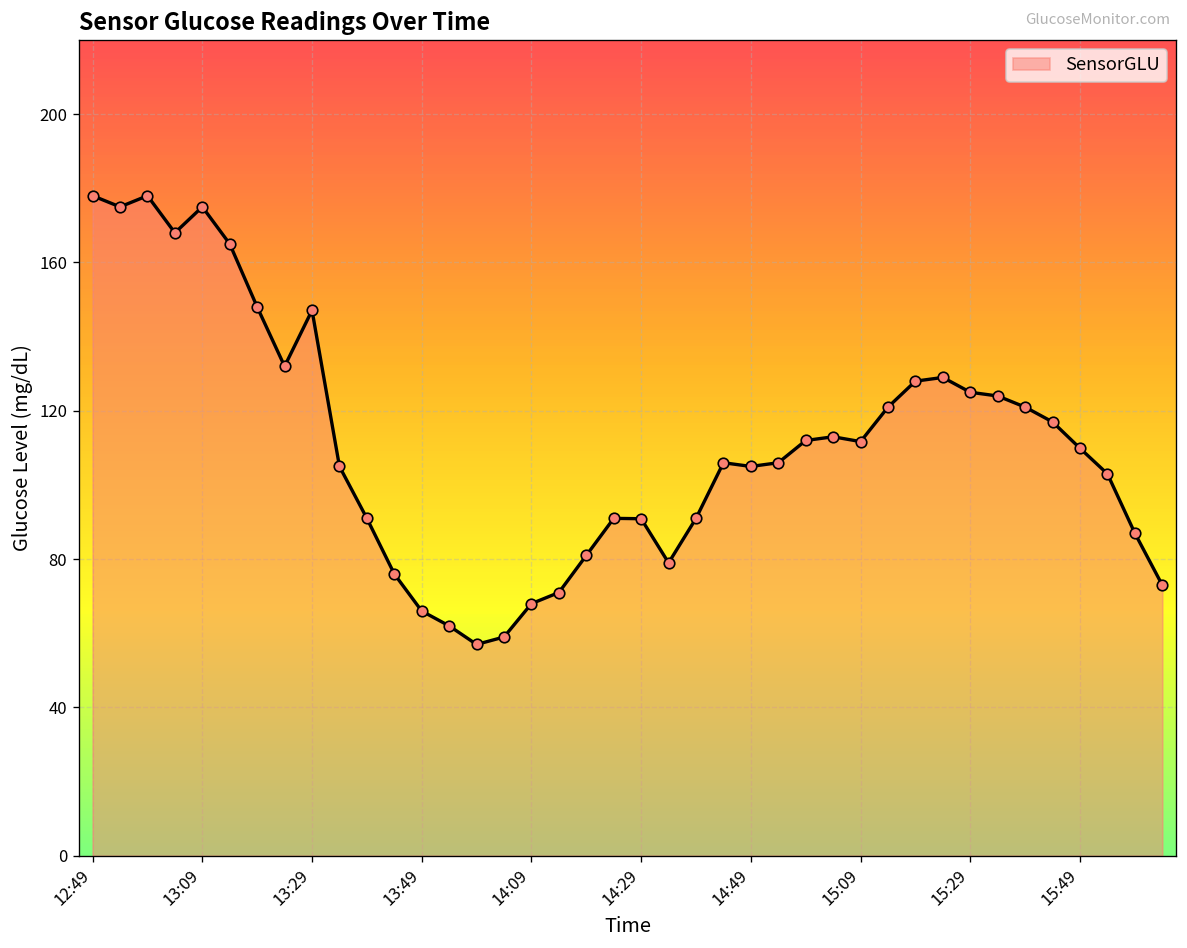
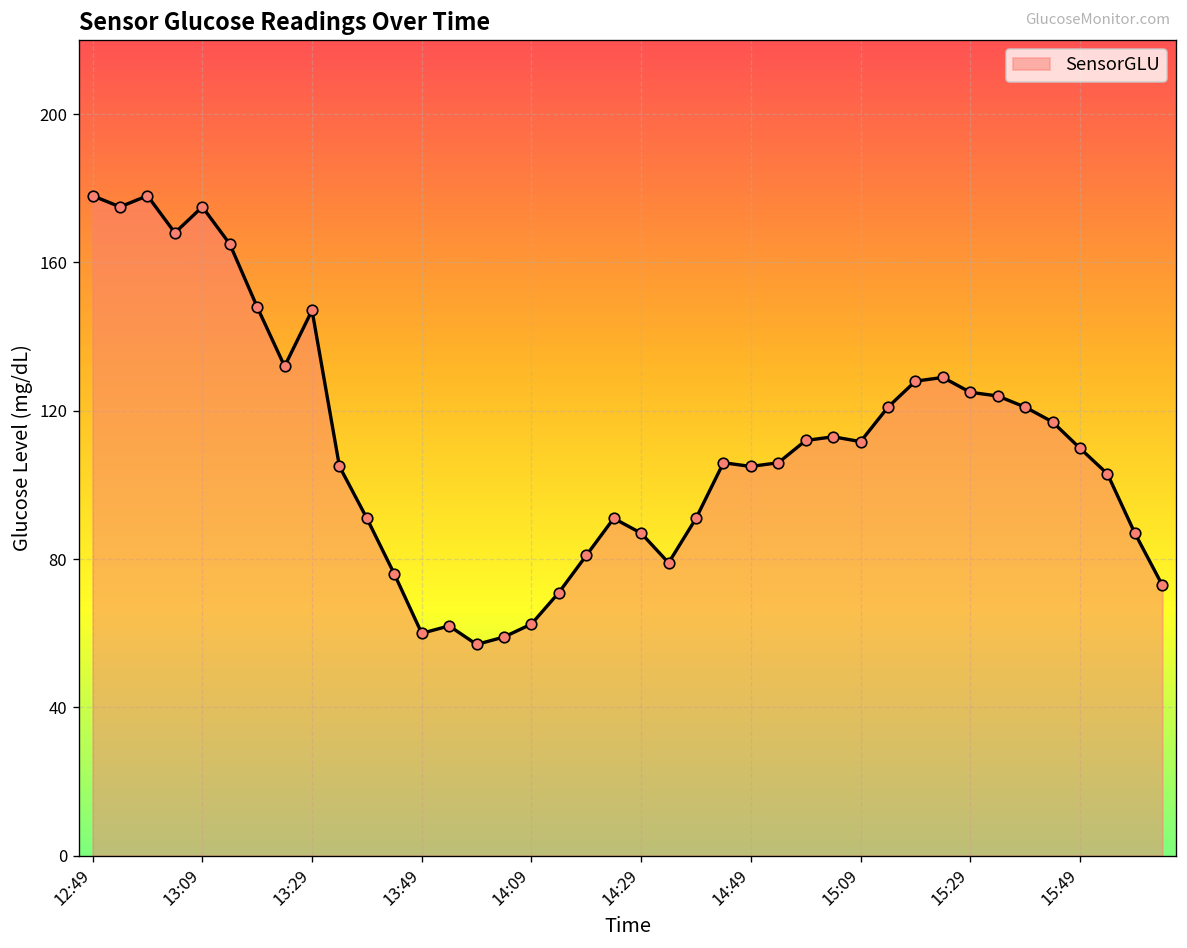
  {
    "12:49": 178,
    "13:09": 175,
    "13:29": 147,
-   "13:49": 66,
-   "14:09": 68,
-   "14:29": 91,
+   "13:49": 60,
+   "14:09": 63,
+   "14:29": 87,
    "14:49": 105,
    "15:09": 112,
    "15:29": 125,
    "15:49": 110
  }
